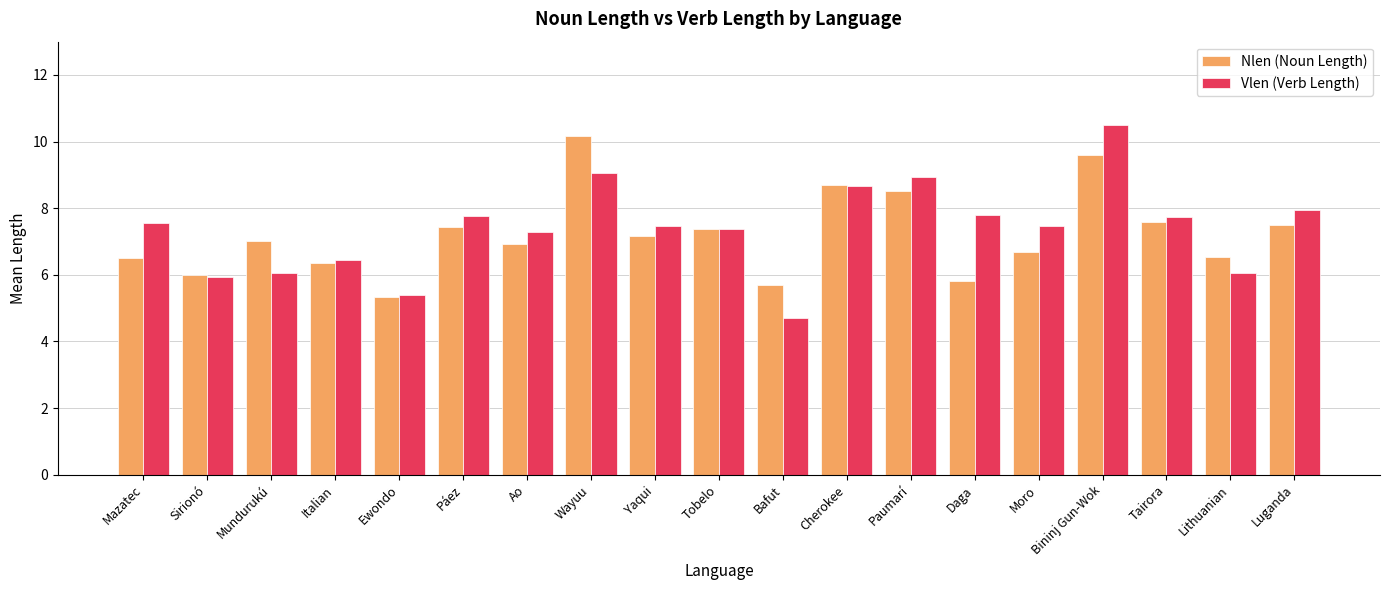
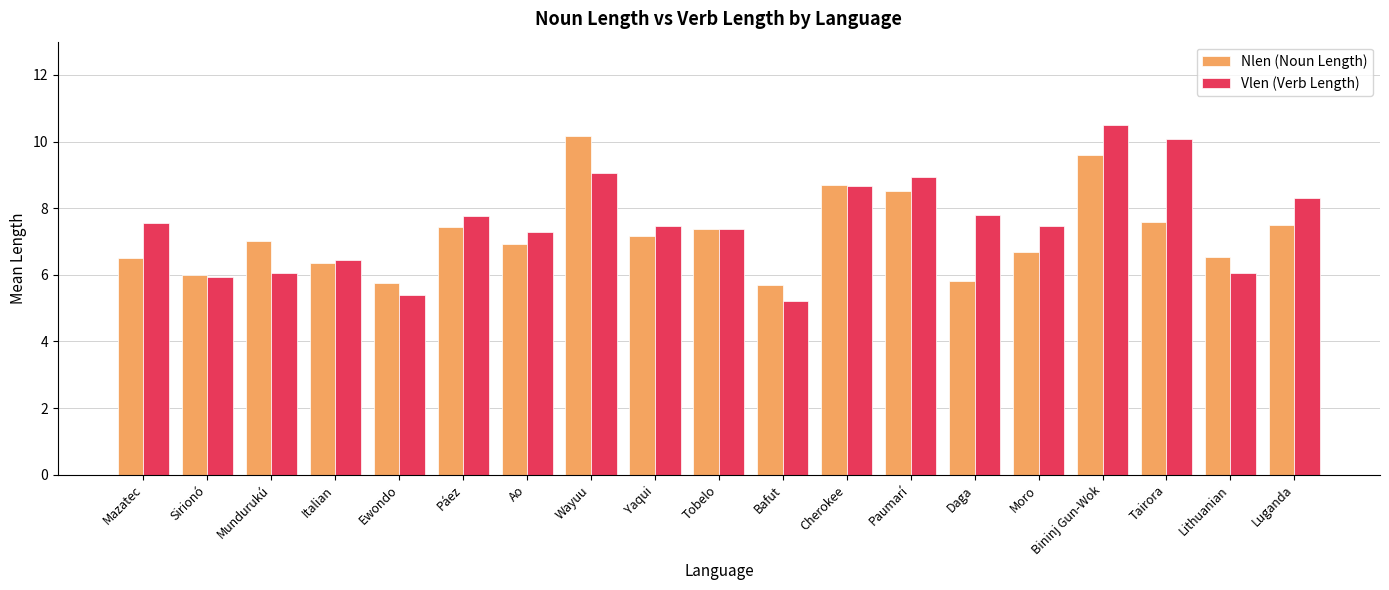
  {
    "Nlen (Noun Length)": {
      "Mazatec": 6.5,
      "Sirionó": 6.0,
      "Mundurukú": 7.0,
      "Italian": 6.4,
-     "Ewondo": 5.3,
+     "Ewondo": 5.8,
      "Páez": 7.5,
      "Ao": 6.9,
      "Wayuu": 10.2,
      "Yaqui": 7.2,
      "Tobelo": 7.4,
      "Bafut": 5.7,
      "Cherokee": 8.7,
      "Paumarí": 8.5,
      "Daga": 5.8,
      "Moro": 6.7,
      "Bininj Gun-Wok": 9.6,
      "Tairora": 7.6,
      "Lithuanian": 6.5,
      "Luganda": 7.5
    },
    "Vlen (Verb Length)": {
      "Mazatec": 7.5,
      "Sirionó": 5.9,
      "Mundurukú": 6.1,
      "Italian": 6.5,
      "Ewondo": 5.4,
      "Páez": 7.8,
      "Ao": 7.3,
      "Wayuu": 9.1,
      "Yaqui": 7.5,
      "Tobelo": 7.4,
-     "Bafut": 4.7,
+     "Bafut": 5.2,
      "Cherokee": 8.7,
      "Paumarí": 8.9,
      "Daga": 7.8,
      "Moro": 7.5,
      "Bininj Gun-Wok": 10.5,
-     "Tairora": 7.7,
+     "Tairora": 10.1,
      "Lithuanian": 6.1,
-     "Luganda": 7.9
+     "Luganda": 8.3
    }
  }
